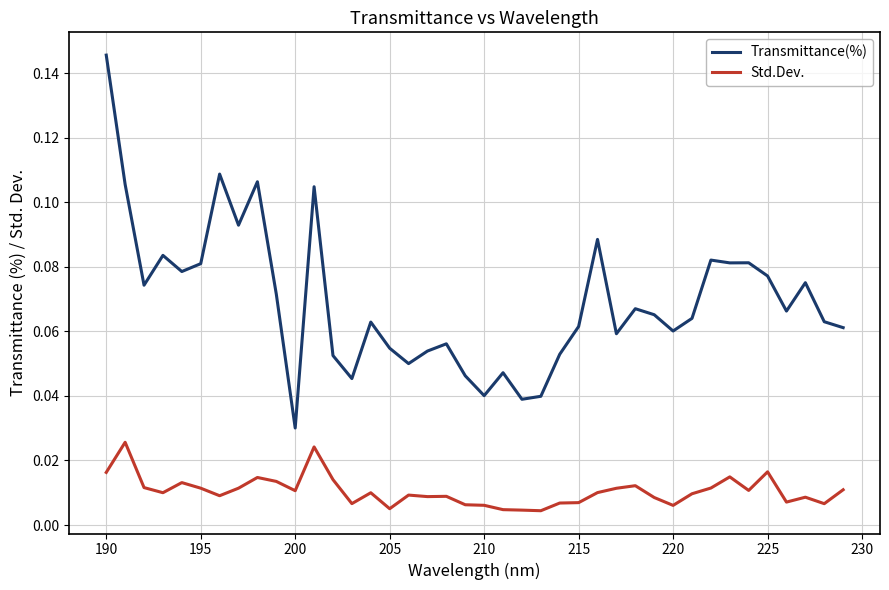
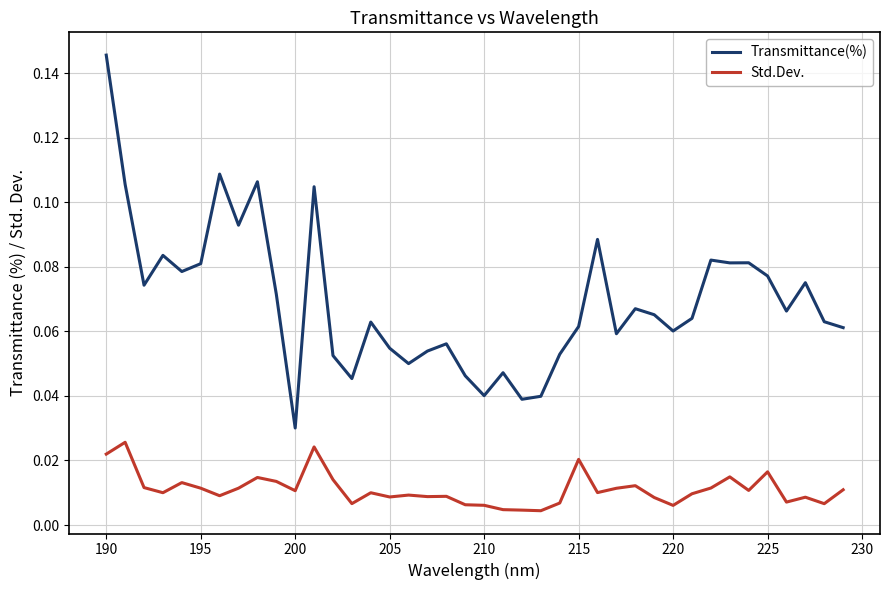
  {
    "Transmittance(%)": {
      "190": 0.146,
      "195": 0.081,
      "200": 0.030,
      "205": 0.055,
      "210": 0.040,
      "215": 0.061,
      "220": 0.060,
      "225": 0.077
    },
    "Std.Dev.": {
-     "190": 0.016,
+     "190": 0.022,
      "195": 0.011,
      "200": 0.011,
-     "205": 0.005,
+     "205": 0.009,
      "210": 0.006,
-     "215": 0.007,
+     "215": 0.020,
      "220": 0.006,
      "225": 0.016
    }
  }
